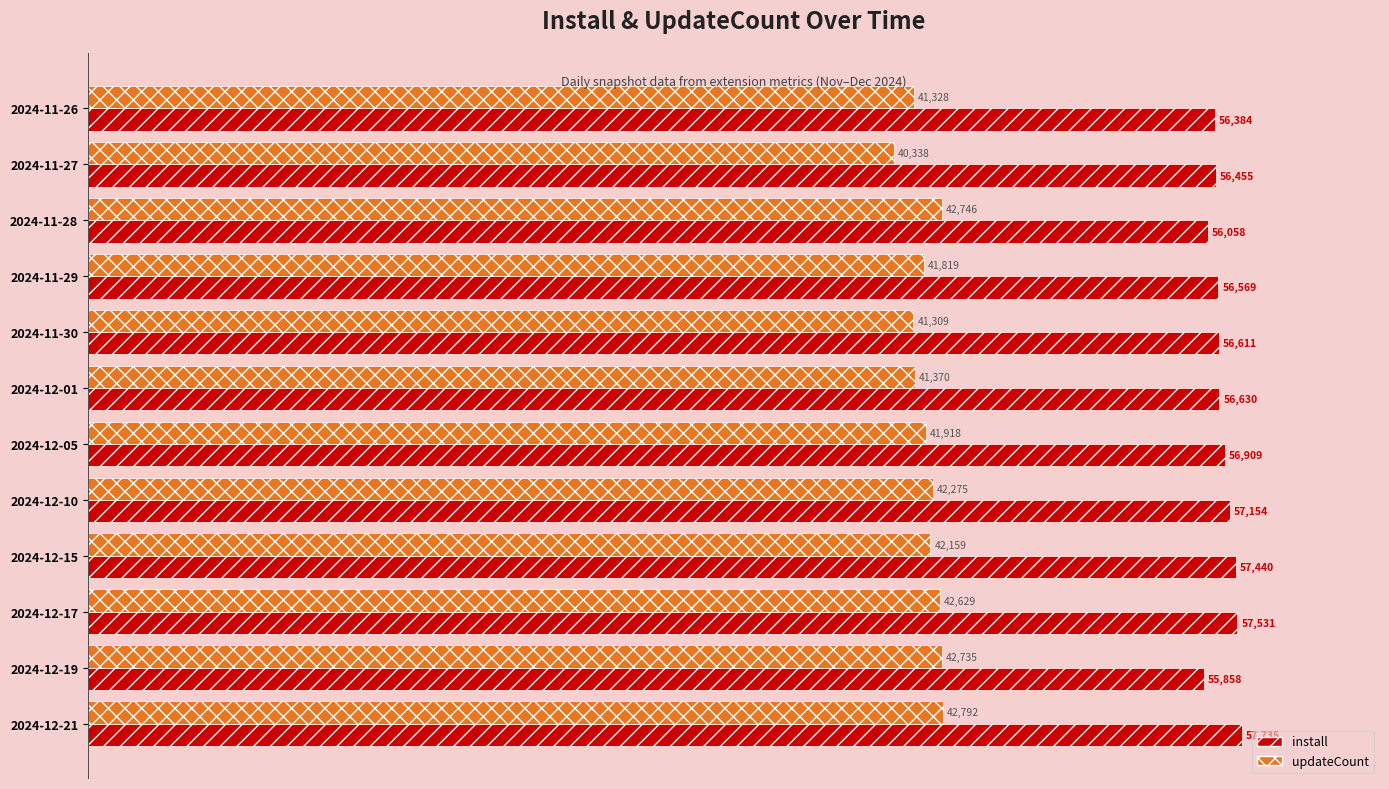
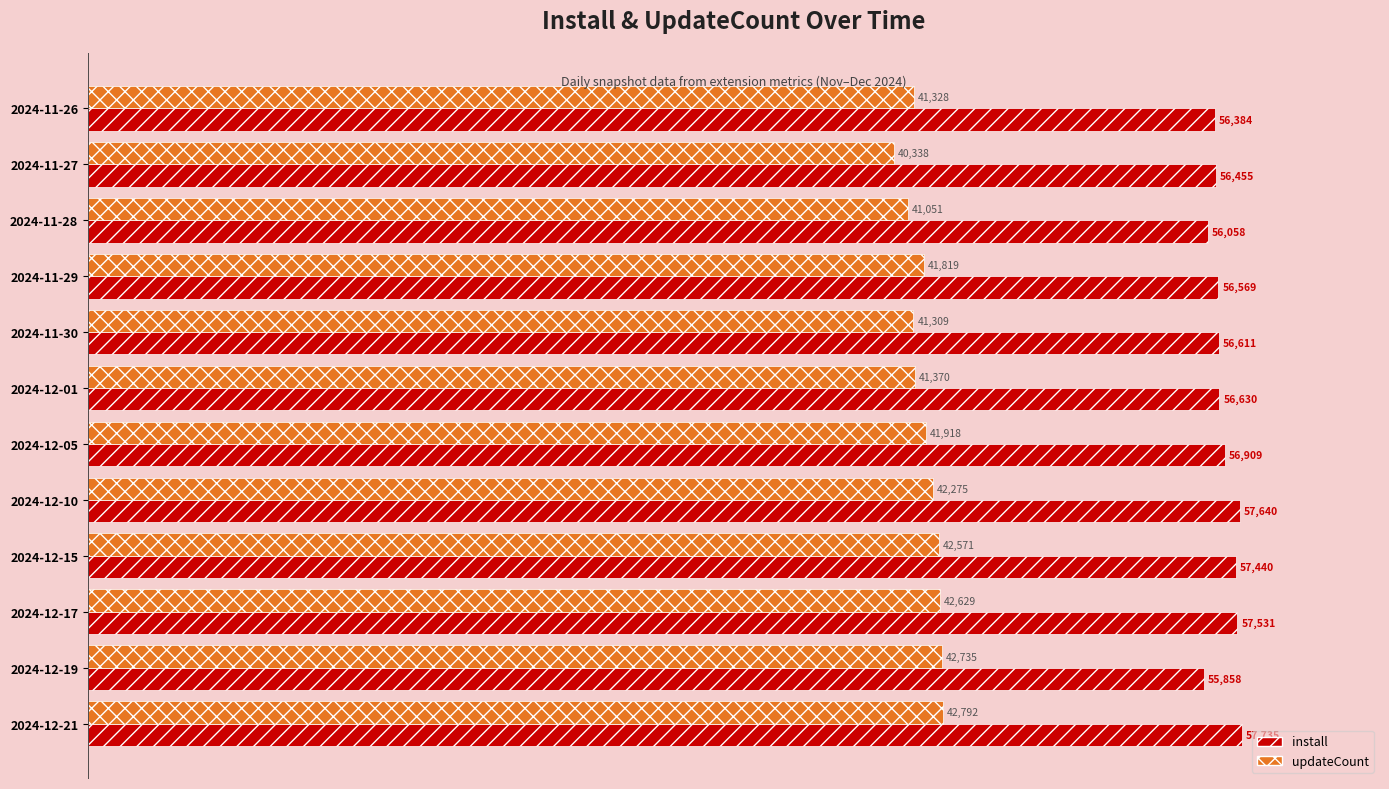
  {
    "install": {
      "2024-11-26": "56,384",
      "2024-11-27": "56,455",
      "2024-11-28": "56,058",
      "2024-11-29": "56,569",
      "2024-11-30": "56,611",
      "2024-12-01": "56,630",
      "2024-12-05": "56,909",
-     "2024-12-10": "57,154",
+     "2024-12-10": "57,640",
      "2024-12-15": "57,440",
      "2024-12-17": "57,531",
      "2024-12-19": "55,858"
    },
    "updateCount": {
      "2024-11-26": "41,328",
      "2024-11-27": "40,338",
-     "2024-11-28": "42,746",
+     "2024-11-28": "41,051",
      "2024-11-29": "41,819",
      "2024-11-30": "41,309",
      "2024-12-01": "41,370",
      "2024-12-05": "41,918",
      "2024-12-10": "42,275",
-     "2024-12-15": "42,159",
+     "2024-12-15": "42,571",
      "2024-12-17": "42,629",
      "2024-12-19": "42,735",
      "2024-12-21": "42,792"
    }
  }
